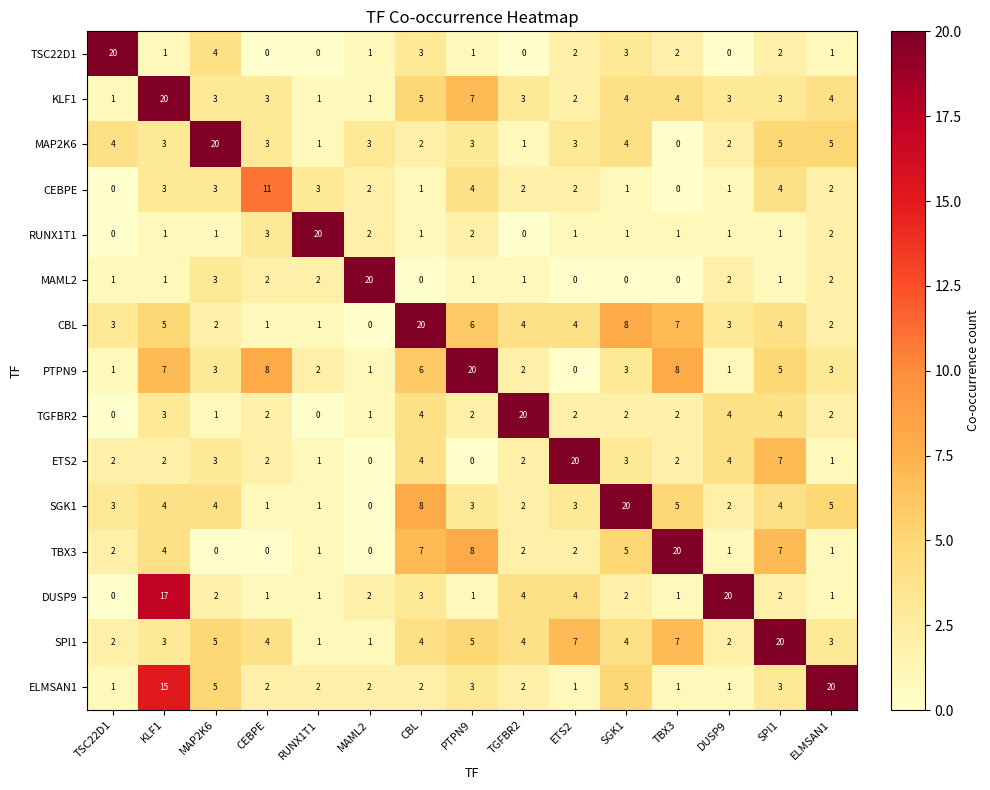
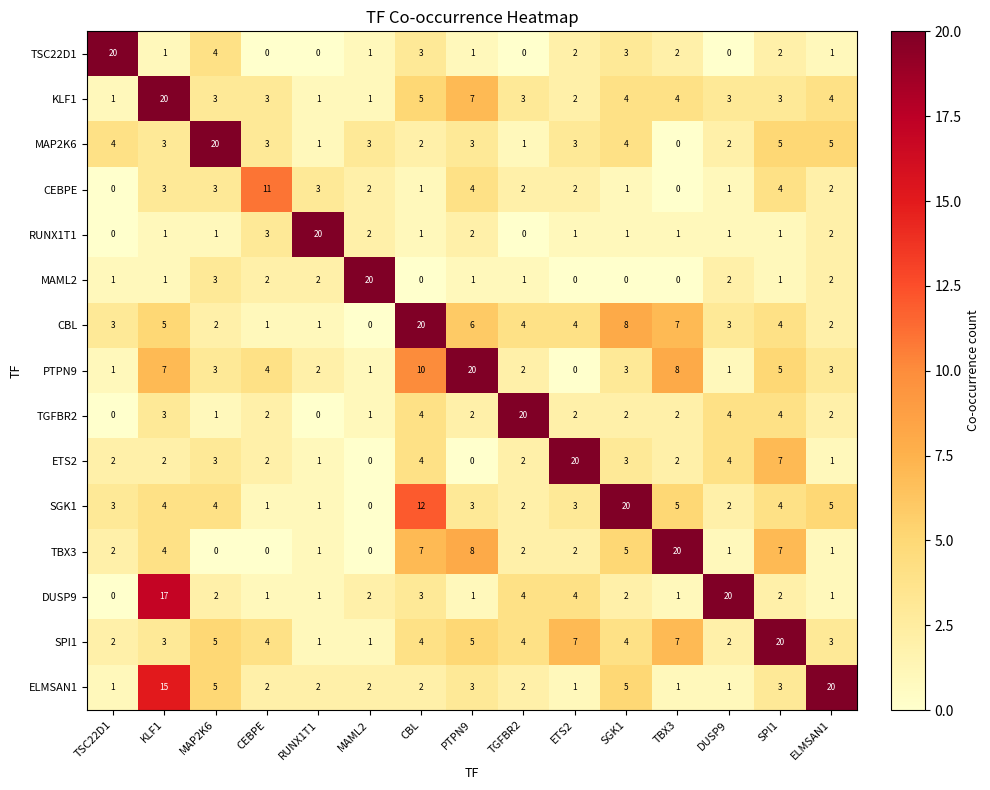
  {
    "PTPN9": {
      "TSC22D1": 1,
      "KLF1": 7,
      "MAP2K6": 3,
-     "CEBPE": 8,
+     "CEBPE": 4,
      "RUNX1T1": 2,
      "MAML2": 1,
-     "CBL": 6,
+     "CBL": 10,
      "PTPN9": 20,
      "TGFBR2": 2,
      "ETS2": 0,
      "SGK1": 3,
      "TBX3": 8,
      "DUSP9": 1,
      "SPI1": 5,
      "ELMSAN1": 3
    },
    "SGK1": {
      "TSC22D1": 3,
      "KLF1": 4,
      "MAP2K6": 4,
      "CEBPE": 1,
      "RUNX1T1": 1,
      "MAML2": 0,
-     "CBL": 8,
+     "CBL": 12,
      "PTPN9": 3,
      "TGFBR2": 2,
      "ETS2": 3,
      "SGK1": 20,
      "TBX3": 5,
      "DUSP9": 2,
      "SPI1": 4,
      "ELMSAN1": 5
    }
  }
